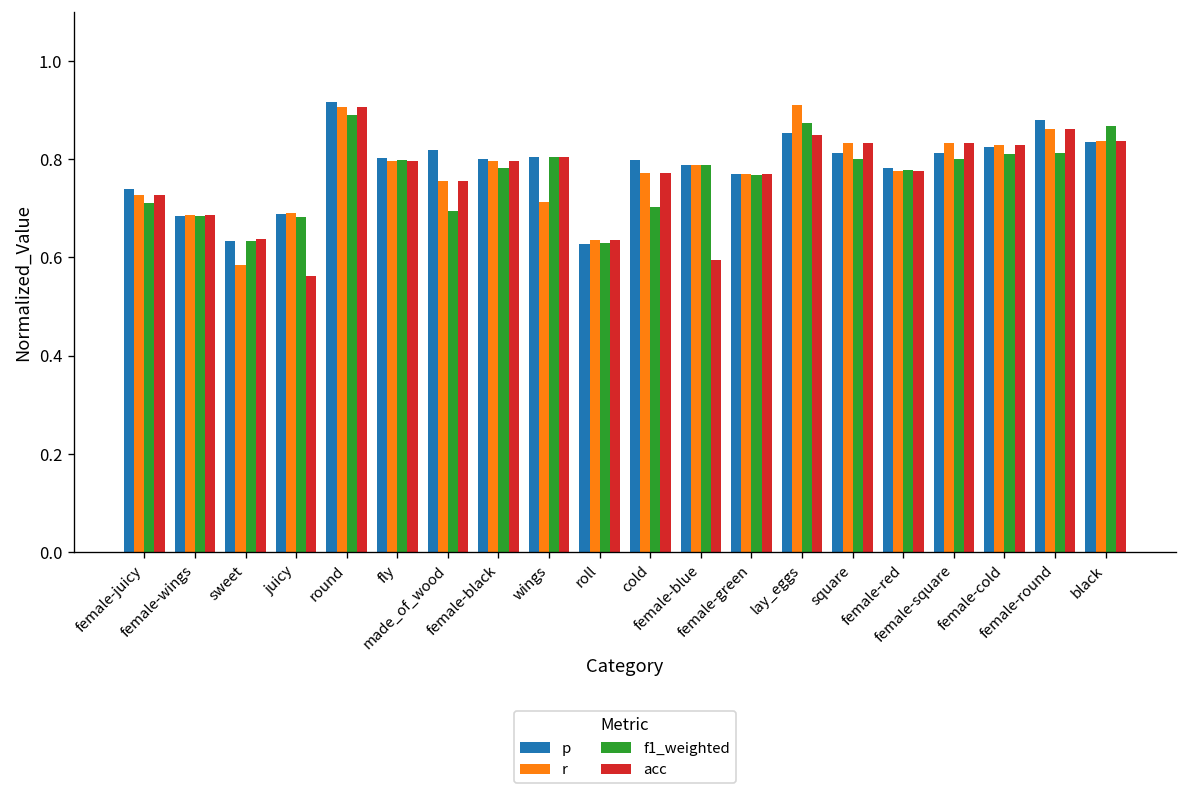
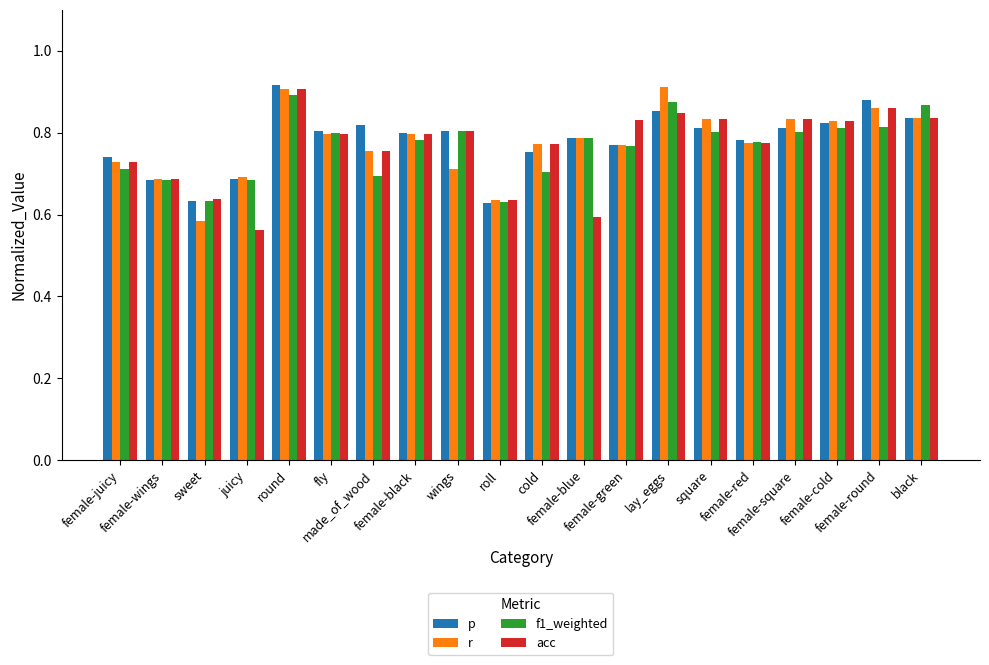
  {
    "p": {
      "female-juicy": 0.74,
      "female-wings": 0.68,
      "sweet": 0.63,
      "juicy": 0.69,
      "round": 0.92,
      "fly": 0.80,
      "made_of_wood": 0.82,
      "female-black": 0.80,
      "wings": 0.80,
      "roll": 0.63,
-     "cold": 0.80,
+     "cold": 0.75,
      "female-blue": 0.79,
      "female-green": 0.77,
      "lay_eggs": 0.85,
      "square": 0.81,
      "female-red": 0.78,
      "female-square": 0.81,
      "female-cold": 0.82,
      "female-round": 0.88,
      "black": 0.83
    },
    "r": {
      "female-juicy": 0.73,
      "female-wings": 0.69,
      "sweet": 0.58,
      "juicy": 0.69,
      "round": 0.91,
      "fly": 0.80,
      "made_of_wood": 0.76,
      "female-black": 0.80,
      "wings": 0.71,
      "roll": 0.64,
      "cold": 0.77,
      "female-blue": 0.79,
      "female-green": 0.77,
      "lay_eggs": 0.91,
      "square": 0.83,
      "female-red": 0.78,
      "female-square": 0.83,
      "female-cold": 0.83,
      "female-round": 0.86,
      "black": 0.84
    },
    "f1_weighted": {
      "female-juicy": 0.71,
      "female-wings": 0.68,
      "sweet": 0.63,
      "juicy": 0.68,
      "round": 0.89,
      "fly": 0.80,
      "made_of_wood": 0.69,
      "female-black": 0.78,
      "wings": 0.80,
      "roll": 0.63,
      "cold": 0.70,
      "female-blue": 0.79,
      "female-green": 0.77,
      "lay_eggs": 0.87,
      "square": 0.80,
      "female-red": 0.78,
      "female-square": 0.80,
      "female-cold": 0.81,
      "female-round": 0.81,
      "black": 0.87
    },
    "acc": {
      "female-juicy": 0.73,
      "female-wings": 0.69,
      "sweet": 0.64,
      "juicy": 0.56,
      "round": 0.91,
      "fly": 0.80,
      "made_of_wood": 0.76,
      "female-black": 0.80,
      "wings": 0.80,
      "roll": 0.64,
      "cold": 0.77,
      "female-blue": 0.59,
-     "female-green": 0.77,
+     "female-green": 0.83,
      "lay_eggs": 0.85,
      "square": 0.83,
      "female-red": 0.78,
      "female-square": 0.83,
      "female-cold": 0.83,
      "female-round": 0.86,
      "black": 0.84
    }
  }
